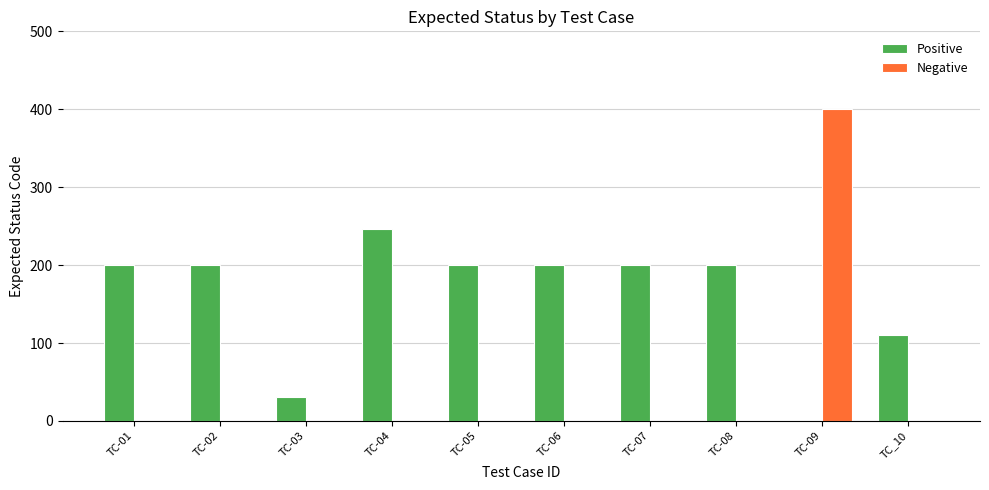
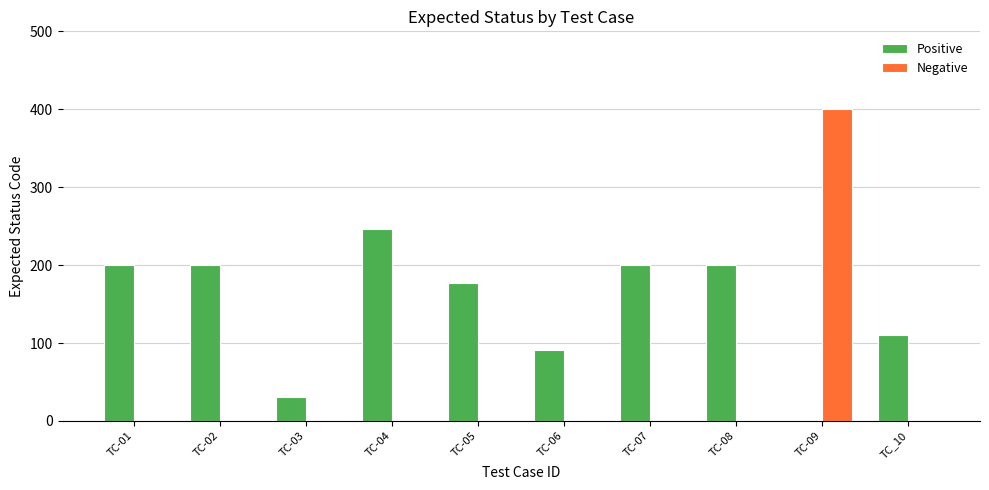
  {
    "Positive": {
      "TC-01": 200,
      "TC-02": 200,
      "TC-03": 30,
      "TC-04": 250,
-     "TC-05": 200,
-     "TC-06": 200,
+     "TC-05": 180,
+     "TC-06": 90,
      "TC-07": 200,
      "TC-08": 200,
      "TC-09": 0,
      "TC_10": 110
    },
    "Negative": {
      "TC-01": 0,
      "TC-02": 0,
      "TC-03": 0,
      "TC-04": 0,
      "TC-05": 0,
      "TC-06": 0,
      "TC-07": 0,
      "TC-08": 0,
      "TC-09": 400,
      "TC_10": 0
    }
  }
